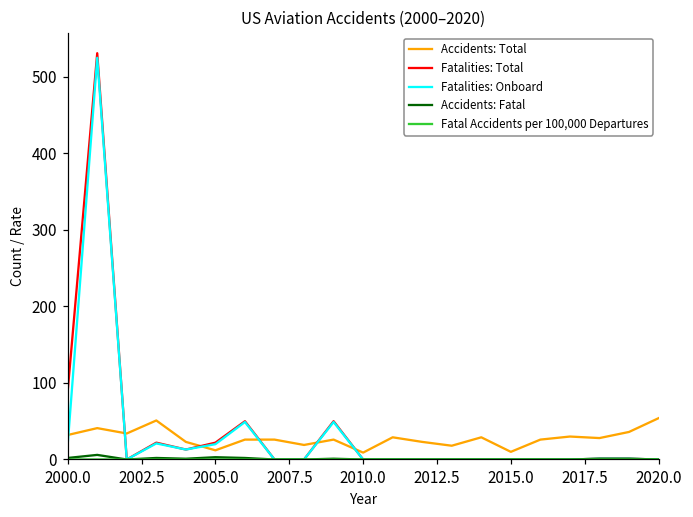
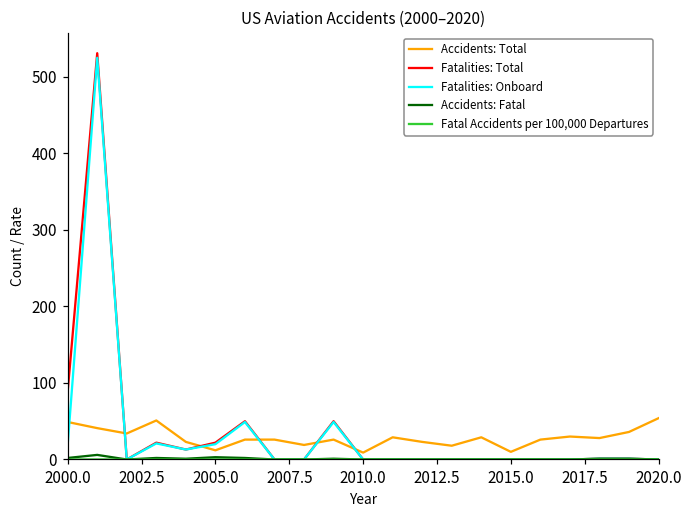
  {
    "Accidents: Total": {
-     "2000.0": 30,
+     "2000.0": 50,
      "2005.0": 10,
      "2010.0": 10,
      "2015.0": 10,
      "2020.0": 50
    },
    "Fatalities: Total": {
      "2000.0": 90
    },
    "Fatalities: Onboard": {
      "2000.0": 20
    }
  }
